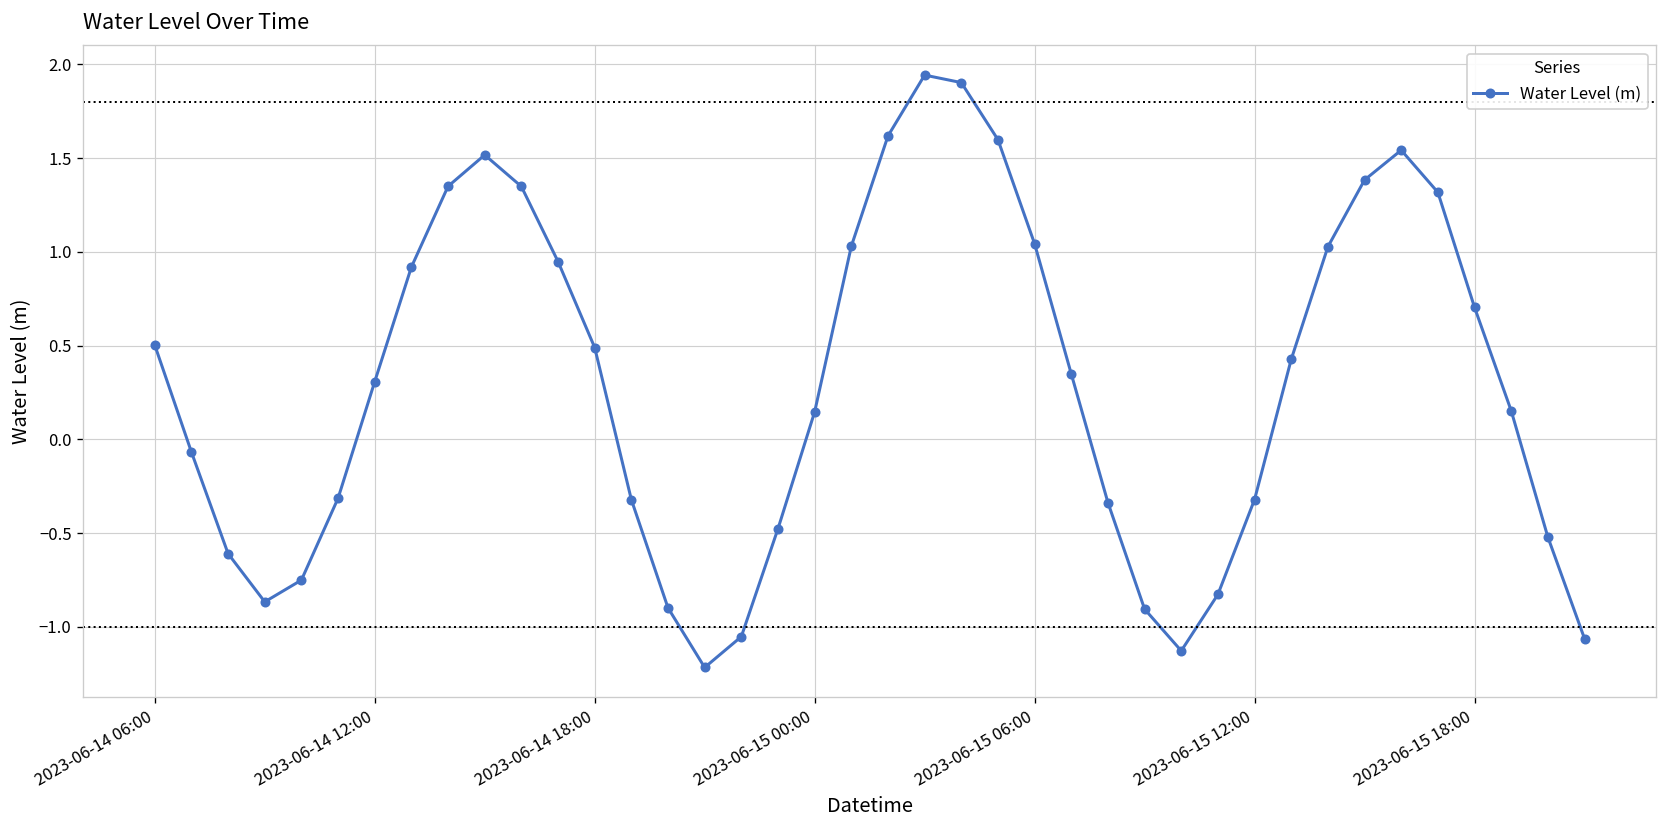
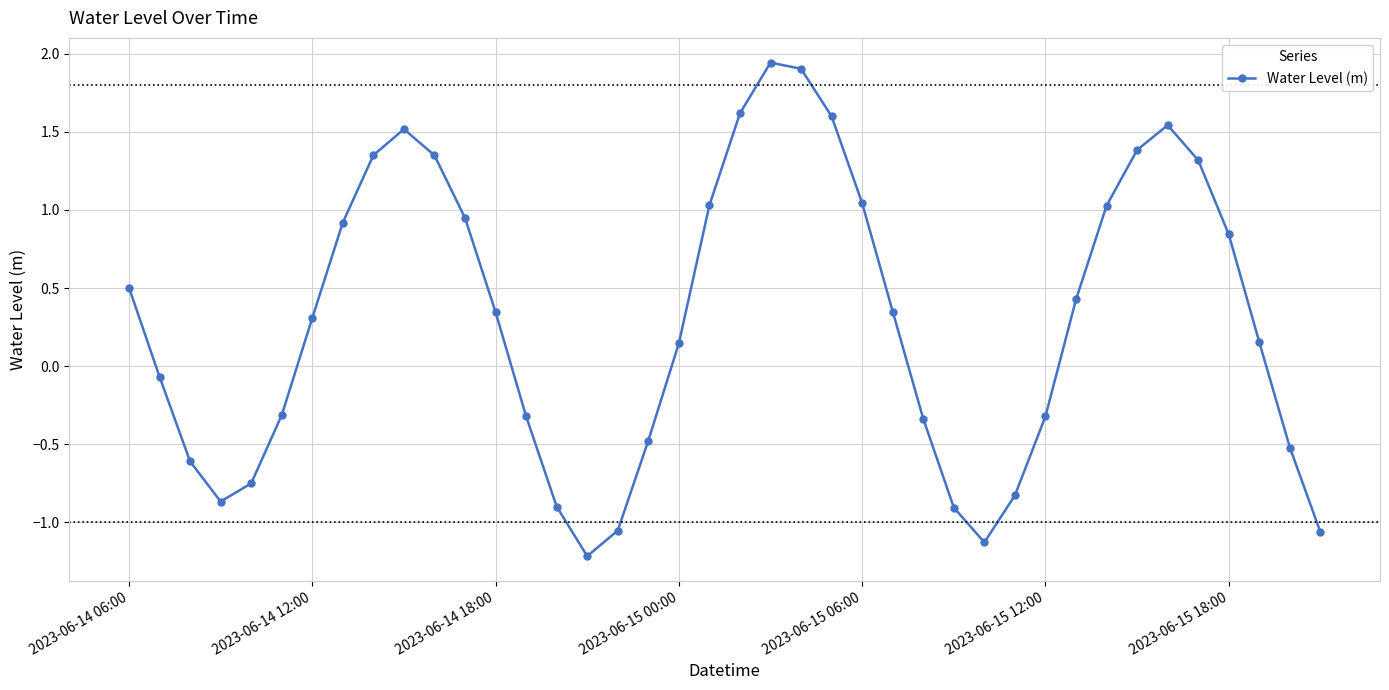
  {
    "2023-06-14 06:00": 0.50,
    "2023-06-14 12:00": 0.31,
-   "2023-06-14 18:00": 0.49,
+   "2023-06-14 18:00": 0.35,
    "2023-06-15 00:00": 0.15,
    "2023-06-15 06:00": 1.04,
    "2023-06-15 12:00": -0.32,
-   "2023-06-15 18:00": 0.70
+   "2023-06-15 18:00": 0.84
  }
